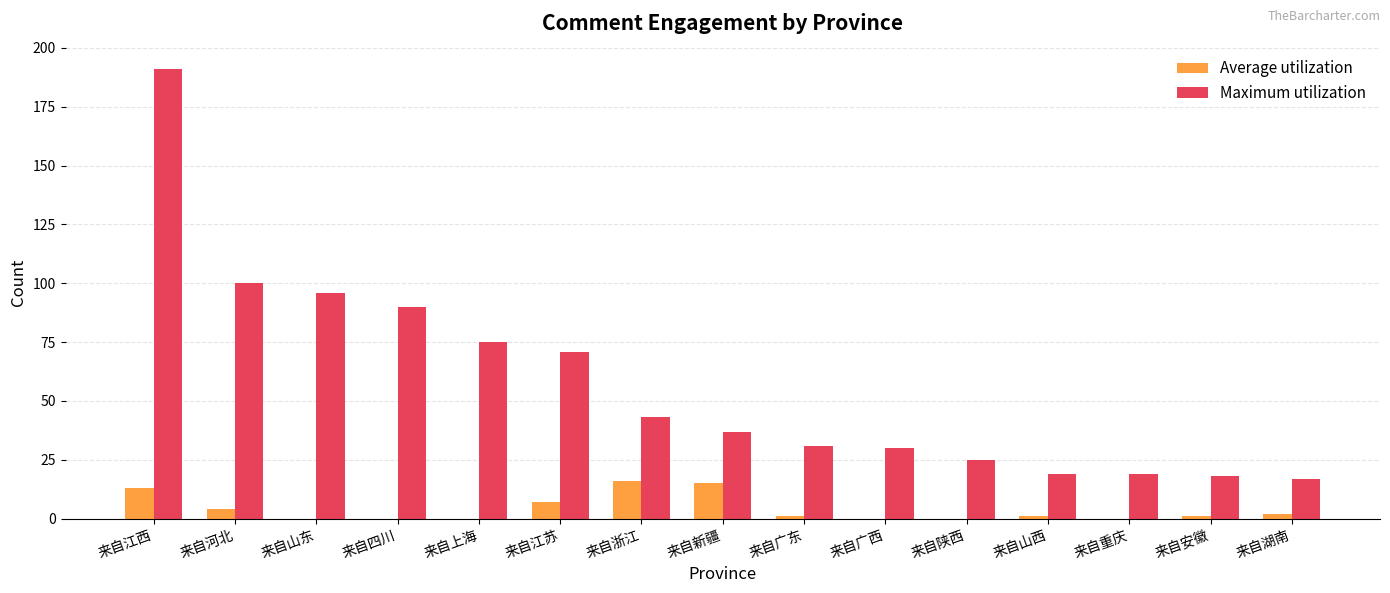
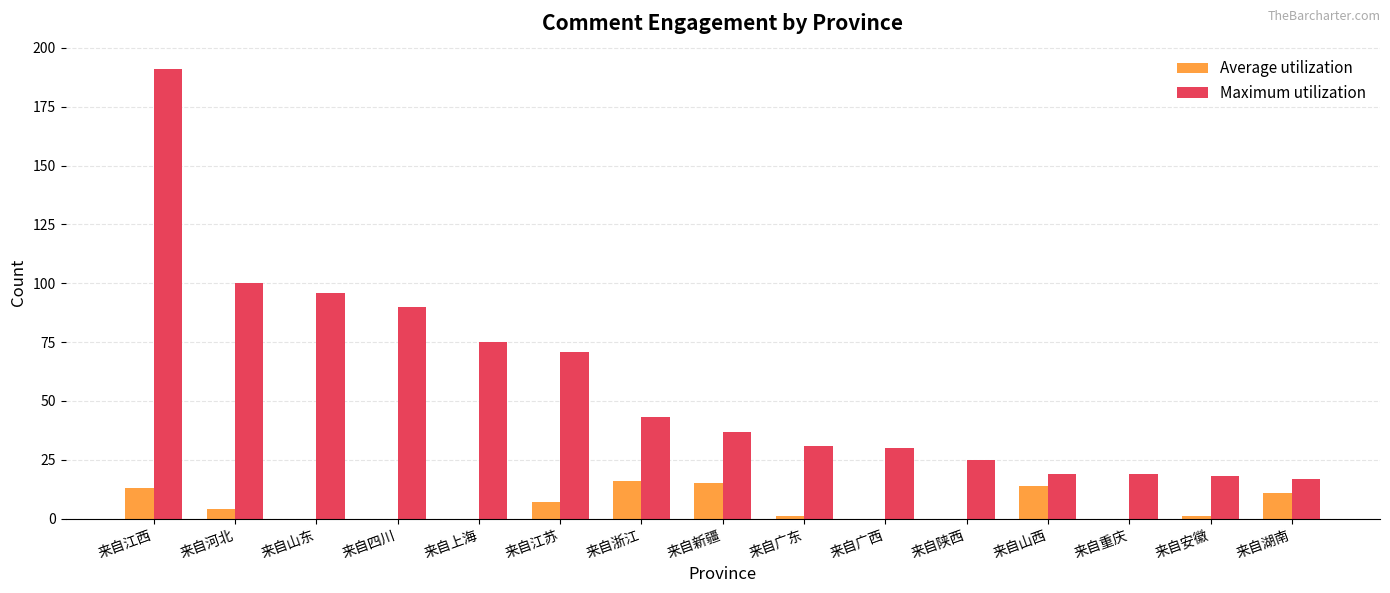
  {
    "Average utilization": {
      "来自江西": 13,
      "来自河北": 4,
      "来自山东": 0,
      "来自四川": 0,
      "来自上海": 0,
      "来自江苏": 7,
      "来自浙江": 16,
      "来自新疆": 15,
      "来自广西": 0,
      "来自陕西": 0,
-     "来自山西": 1,
+     "来自山西": 14,
      "来自重庆": 0,
-     "来自湖南": 2
+     "来自湖南": 11
    },
    "Maximum utilization": {
      "来自江西": 191,
      "来自河北": 100,
      "来自山东": 96,
      "来自四川": 90,
      "来自上海": 75,
      "来自江苏": 71,
      "来自浙江": 43,
      "来自新疆": 37,
      "来自广东": 31,
      "来自广西": 30,
      "来自陕西": 25,
      "来自山西": 19,
      "来自重庆": 19,
      "来自安徽": 18,
      "来自湖南": 17
    }
  }
